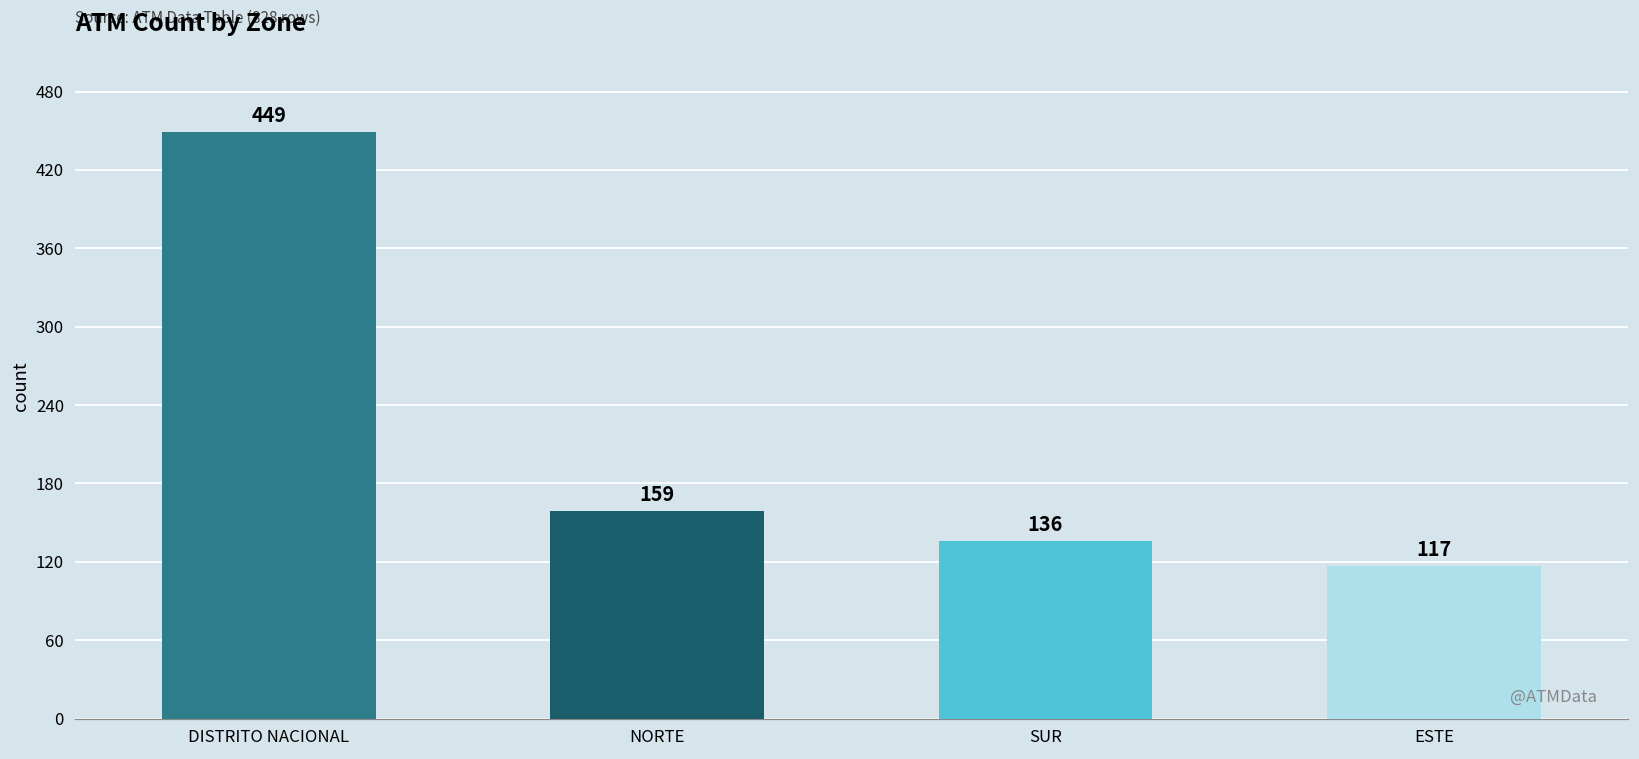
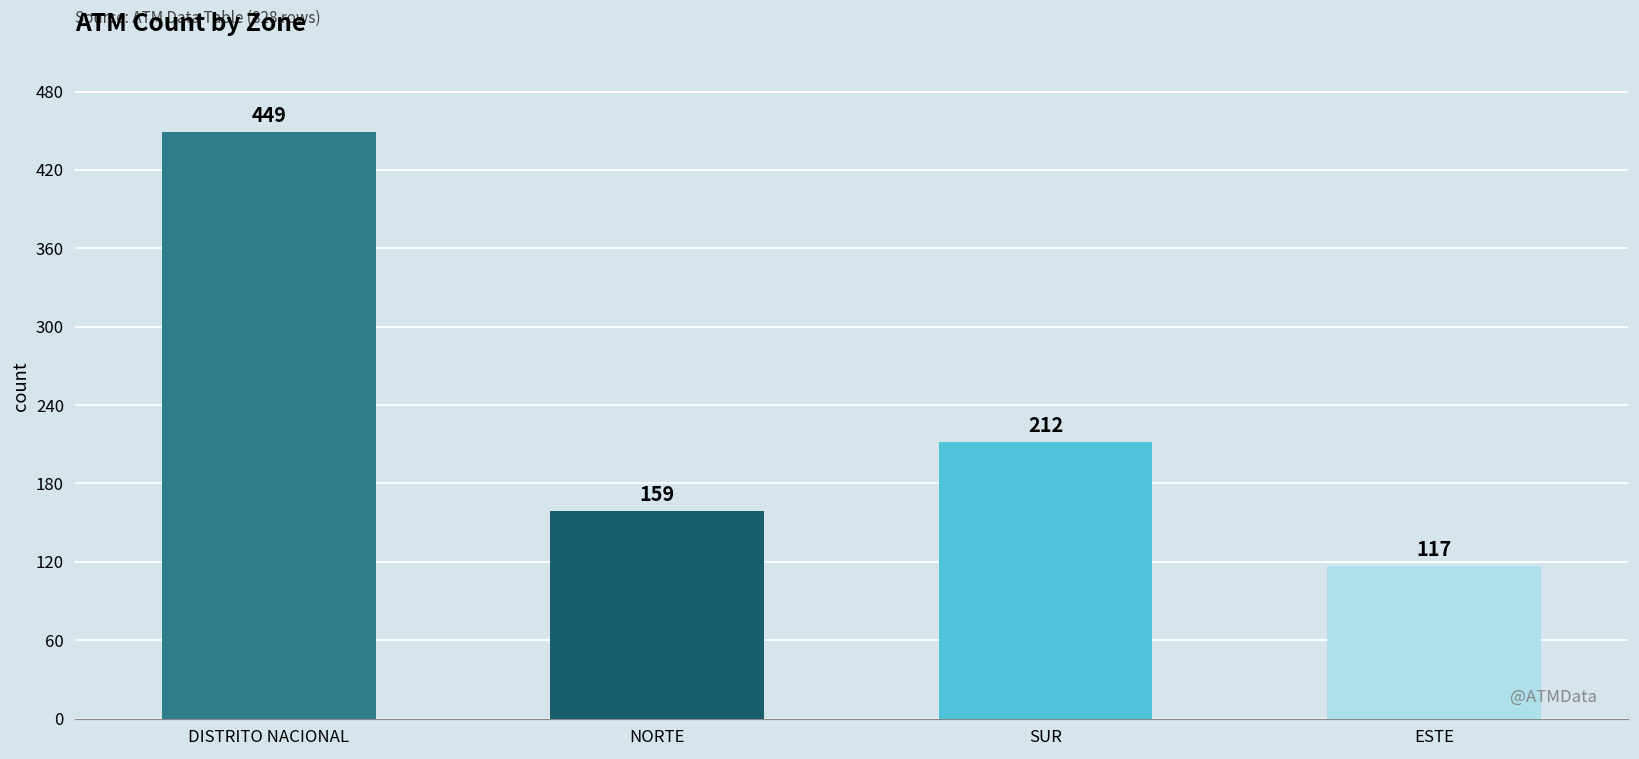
  {
    "DISTRITO NACIONAL": 449,
    "NORTE": 159,
-   "SUR": 136,
+   "SUR": 212,
    "ESTE": 117
  }
